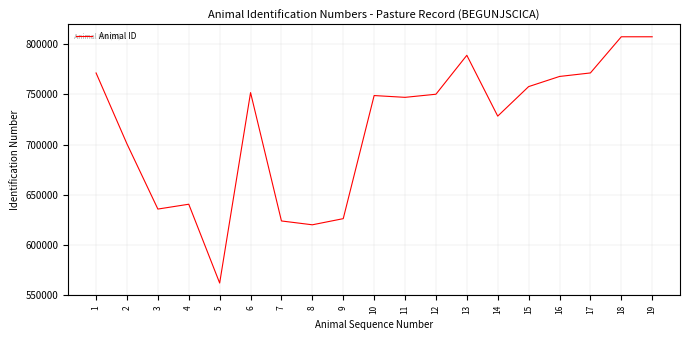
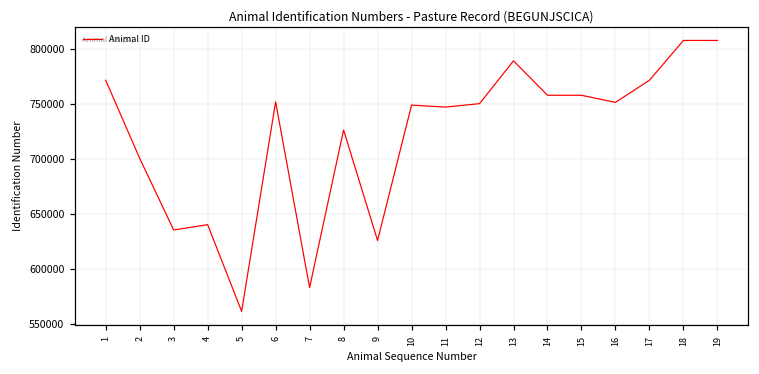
  {
    "1": 771000,
    "2": 701000,
    "3": 636000,
    "4": 640000,
    "5": 562000,
    "6": 752000,
-   "7": 624000,
-   "8": 620000,
+   "7": 583000,
+   "8": 726000,
    "9": 626000,
    "10": 749000,
    "11": 747000,
    "12": 750000,
    "13": 789000,
-   "14": 728000,
+   "14": 758000,
    "15": 758000,
-   "16": 768000,
+   "16": 751000,
    "17": 771000,
    "18": 808000,
    "19": 808000
  }
